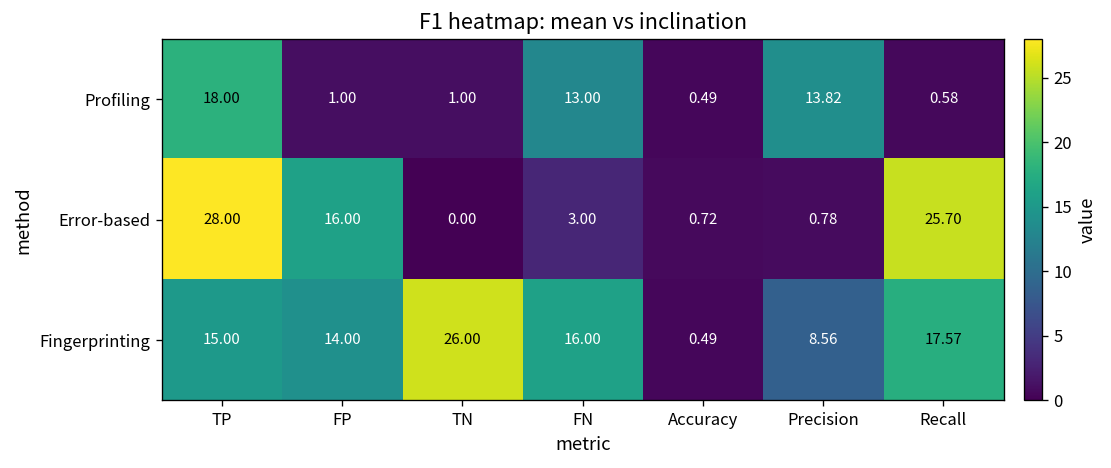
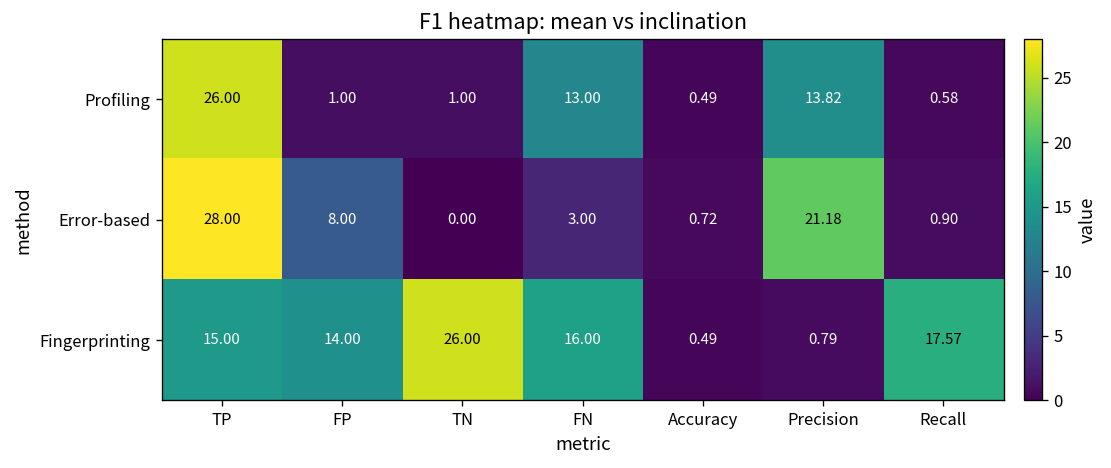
  {
    "Profiling": {
-     "TP": 18.00,
+     "TP": 26.00,
      "FP": 1.00,
      "TN": 1.00,
      "FN": 13.00,
      "Accuracy": 0.49,
      "Precision": 13.82,
      "Recall": 0.58
    },
    "Error-based": {
      "TP": 28.00,
-     "FP": 16.00,
+     "FP": 8.00,
      "TN": 0.00,
      "FN": 3.00,
      "Accuracy": 0.72,
-     "Precision": 0.78,
-     "Recall": 25.70
+     "Precision": 21.18,
+     "Recall": 0.90
    },
    "Fingerprinting": {
      "TP": 15.00,
      "FP": 14.00,
      "TN": 26.00,
      "FN": 16.00,
      "Accuracy": 0.49,
-     "Precision": 8.56,
+     "Precision": 0.79,
      "Recall": 17.57
    }
  }
